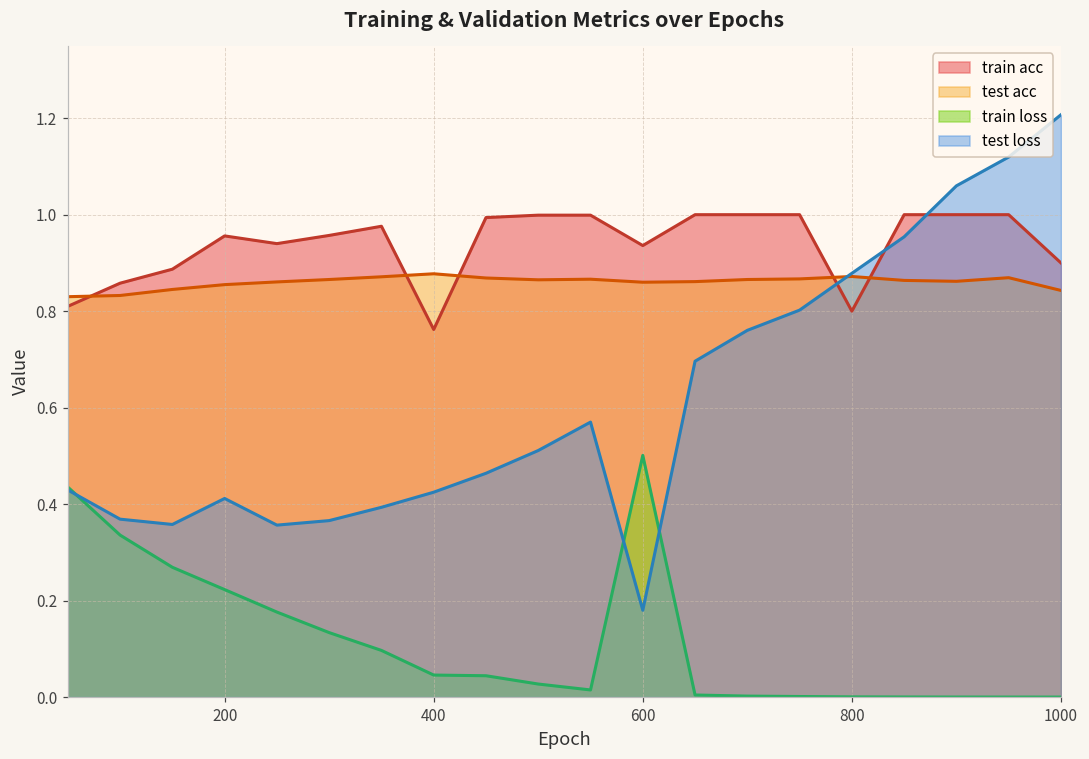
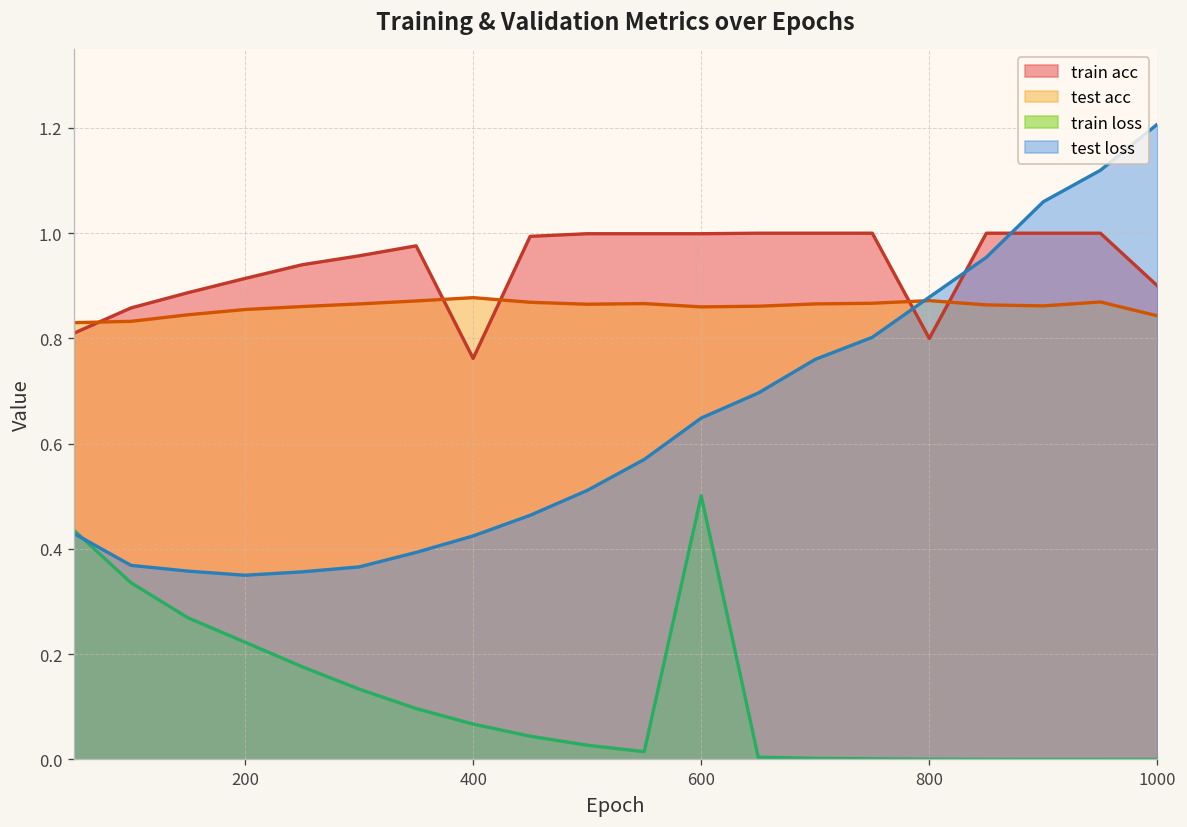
  {
    "train acc": {
-     "200": 0.96,
+     "200": 0.91,
      "400": 0.76,
-     "600": 0.94,
+     "600": 1.00,
      "800": 0.80,
      "1000": 0.90
    },
    "test acc": {
      "200": 0.86,
      "400": 0.88,
      "600": 0.86,
      "800": 0.87,
      "1000": 0.84
    },
    "train loss": {
      "200": 0.22,
-     "400": 0.05,
+     "400": 0.07,
      "600": 0.50,
      "800": 0.00,
      "1000": 0.00
    },
    "test loss": {
-     "200": 0.41,
+     "200": 0.35,
      "400": 0.42,
-     "600": 0.18,
+     "600": 0.65,
      "800": 0.88,
      "1000": 1.21
    }
  }
